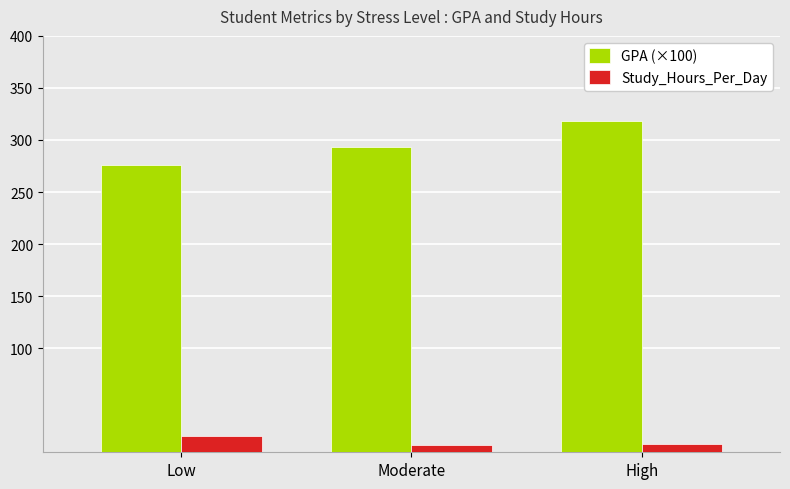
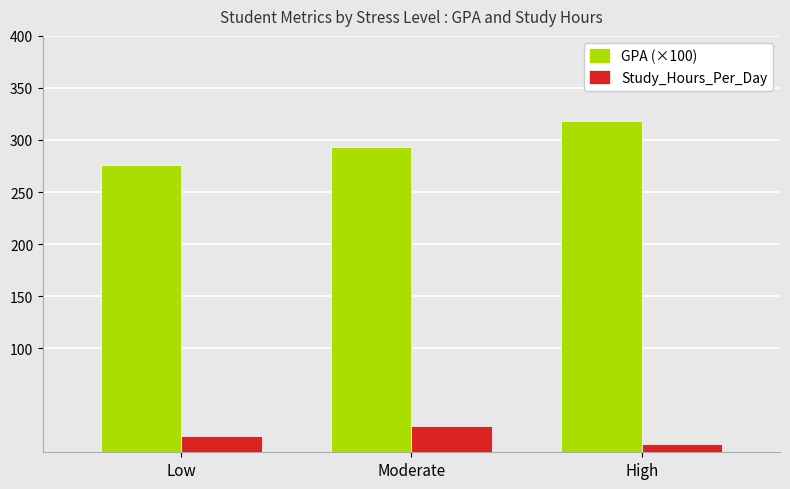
  {
    "GPA (×100)": {
      "Low": 276,
      "Moderate": 293,
      "High": 318
    },
    "Study_Hours_Per_Day": {
      "Low": 15,
-     "Moderate": 7,
+     "Moderate": 26,
      "High": 8
    }
  }
